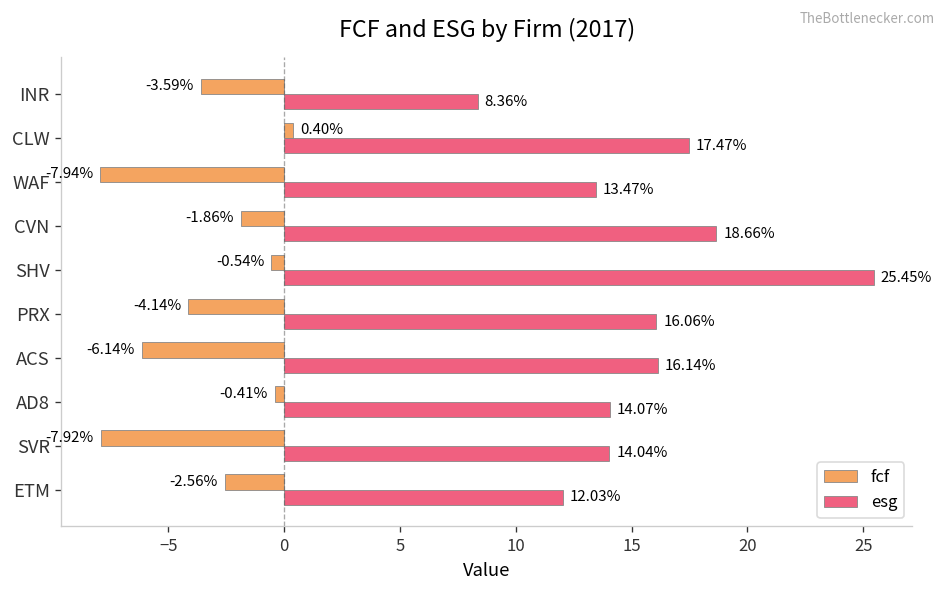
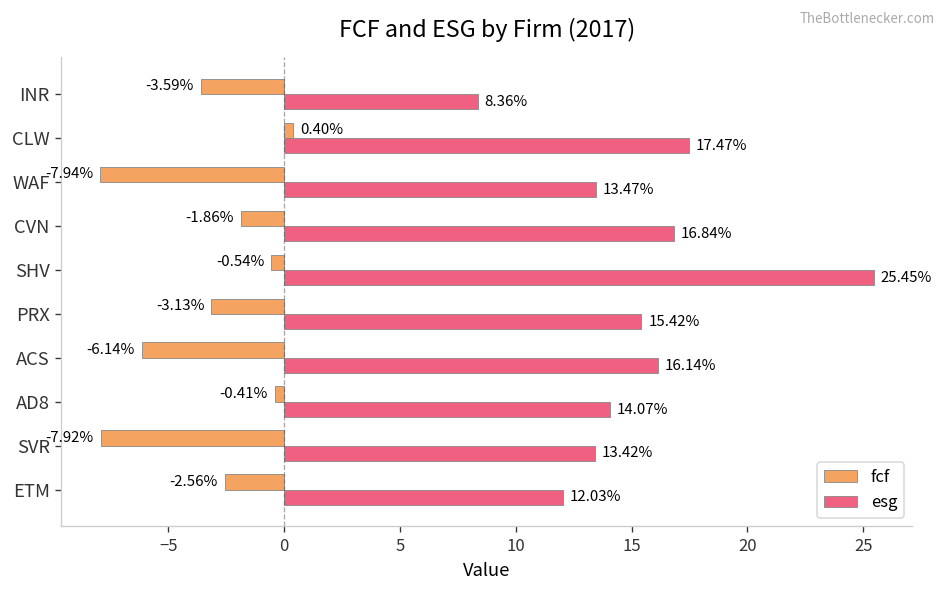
  {
    "fcf": {
      "INR": "-3.59%",
      "CLW": "0.40%",
      "WAF": "-7.94%",
      "CVN": "-1.86%",
      "SHV": "-0.54%",
-     "PRX": "-4.14%",
+     "PRX": "-3.13%",
      "ACS": "-6.14%",
      "AD8": "-0.41%",
      "SVR": "-7.92%",
      "ETM": "-2.56%"
    },
    "esg": {
      "INR": "8.36%",
      "CLW": "17.47%",
      "WAF": "13.47%",
-     "CVN": "18.66%",
+     "CVN": "16.84%",
      "SHV": "25.45%",
-     "PRX": "16.06%",
+     "PRX": "15.42%",
      "ACS": "16.14%",
      "AD8": "14.07%",
-     "SVR": "14.04%",
+     "SVR": "13.42%",
      "ETM": "12.03%"
    }
  }
